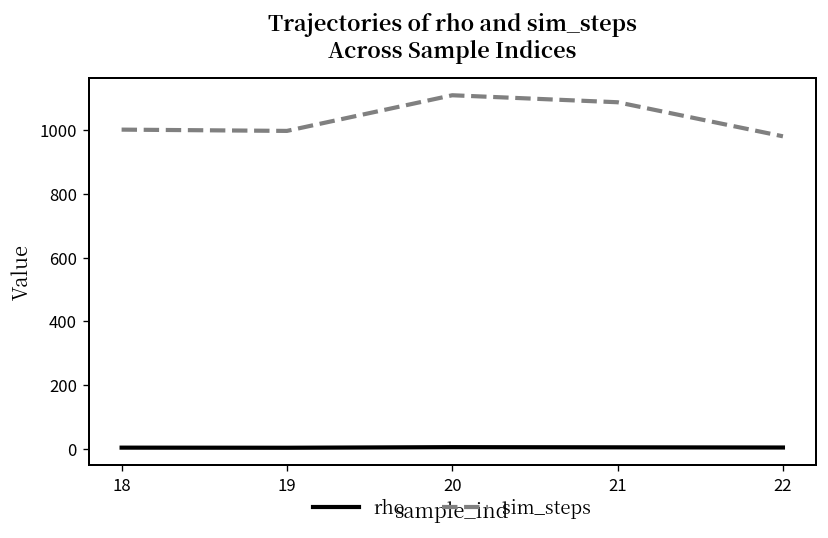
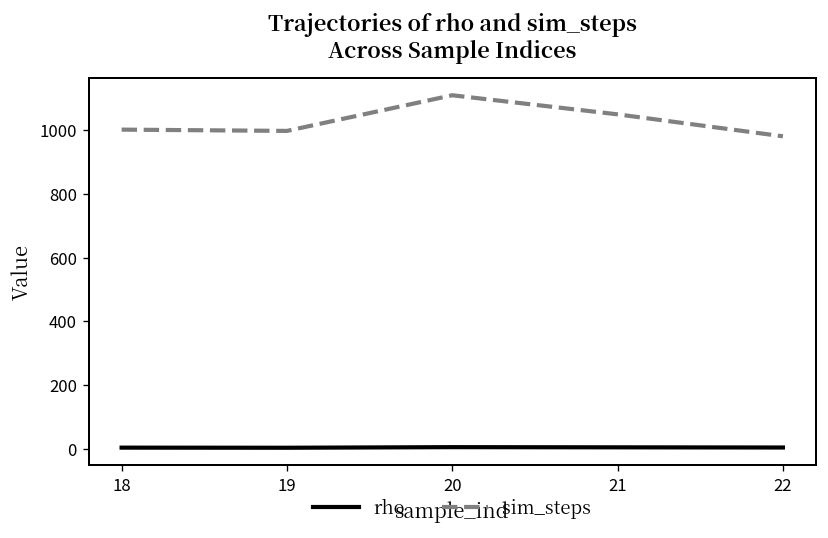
  {
    "rho": {
      "18": 0,
      "19": 0,
      "20": 0,
      "21": 0,
      "22": 0
    },
    "sim_steps": {
      "18": 1000,
      "19": 1000,
      "20": 1110,
-     "21": 1090,
+     "21": 1050,
      "22": 980
    }
  }
